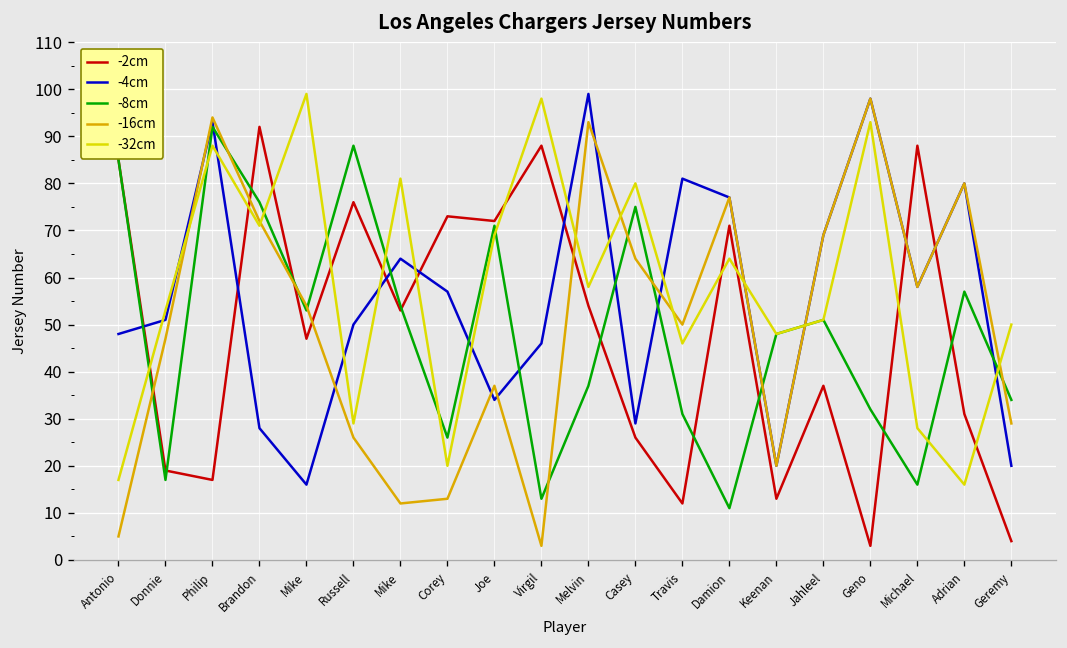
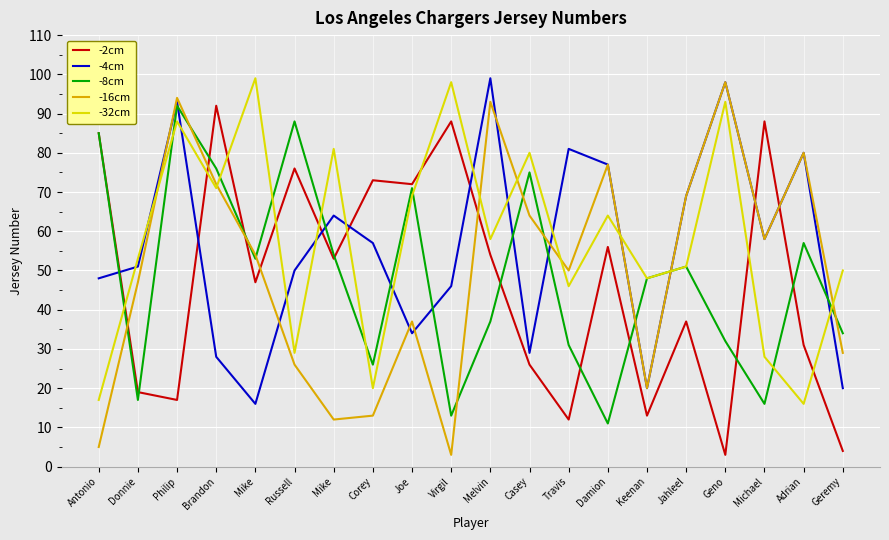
  {
    "-2cm": {
      "Donnie": 19,
      "Philip": 17,
      "Brandon": 92,
      "Russell": 76,
      "Corey": 73,
      "Joe": 72,
      "Virgil": 88,
      "Melvin": 54,
      "Casey": 26,
      "Travis": 12,
-     "Damion": 71,
+     "Damion": 56,
      "Keenan": 13,
      "Jahleel": 37,
      "Geno": 3,
      "Michael": 88,
      "Adrian": 31,
      "Geremy": 4
    },
    "-4cm": {
      "Antonio": 48,
      "Donnie": 51,
      "Philip": 93,
      "Brandon": 28,
      "Russell": 50,
      "Corey": 57,
      "Joe": 34,
      "Virgil": 46,
      "Melvin": 99,
      "Casey": 29,
      "Travis": 81,
      "Geremy": 20
    },
    "-8cm": {
      "Donnie": 17,
      "Philip": 92,
      "Brandon": 76,
      "Russell": 88,
      "Corey": 26,
      "Joe": 71,
      "Virgil": 13,
      "Melvin": 37,
      "Casey": 75,
      "Travis": 31,
      "Damion": 11,
      "Geno": 32,
      "Michael": 16,
      "Adrian": 57,
      "Geremy": 34
    }
  }
